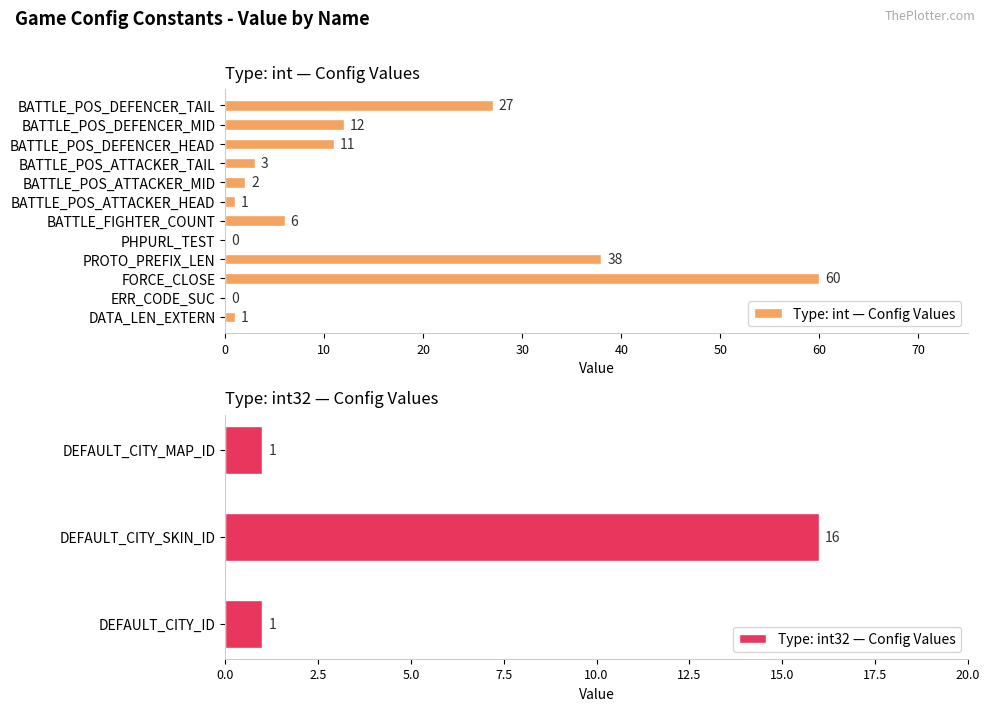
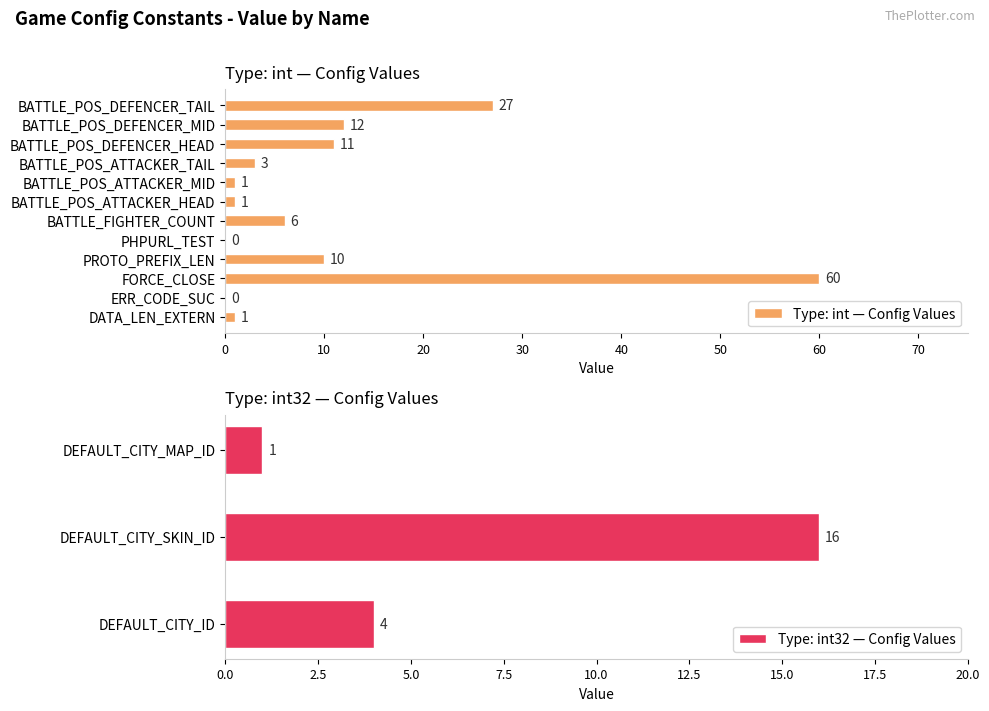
  {
    "Type: int — Config Values": {
      "BATTLE_POS_DEFENCER_TAIL": 27,
      "BATTLE_POS_DEFENCER_MID": 12,
      "BATTLE_POS_DEFENCER_HEAD": 11,
      "BATTLE_POS_ATTACKER_TAIL": 3,
-     "BATTLE_POS_ATTACKER_MID": 2,
+     "BATTLE_POS_ATTACKER_MID": 1,
      "BATTLE_POS_ATTACKER_HEAD": 1,
      "BATTLE_FIGHTER_COUNT": 6,
      "PHPURL_TEST": 0,
-     "PROTO_PREFIX_LEN": 38,
+     "PROTO_PREFIX_LEN": 10,
      "FORCE_CLOSE": 60,
      "ERR_CODE_SUC": 0,
      "DATA_LEN_EXTERN": 1
    },
    "Type: int32 — Config Values": {
      "DEFAULT_CITY_MAP_ID": 1,
      "DEFAULT_CITY_SKIN_ID": 16,
-     "DEFAULT_CITY_ID": 1
+     "DEFAULT_CITY_ID": 4
    }
  }
